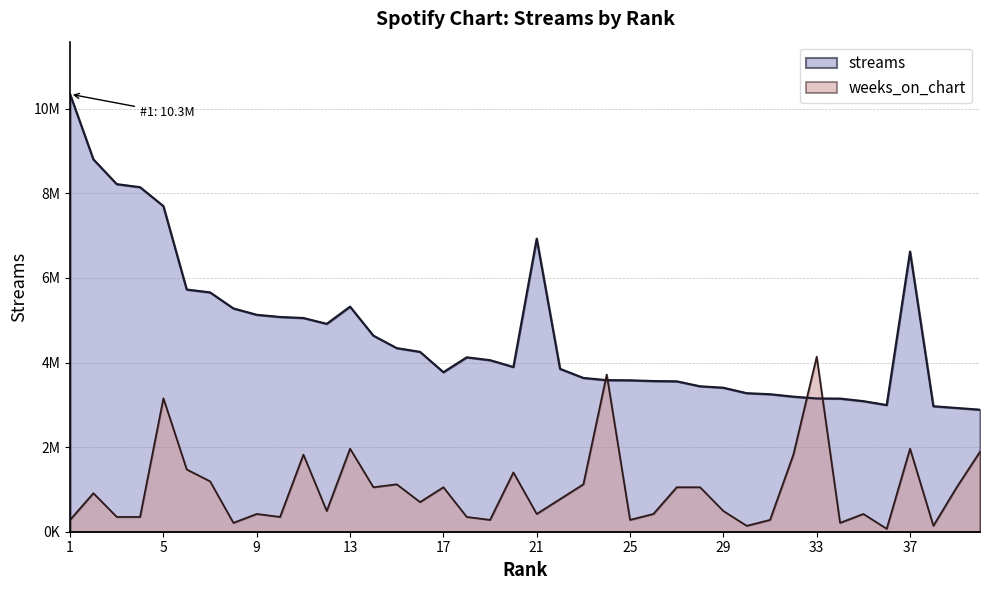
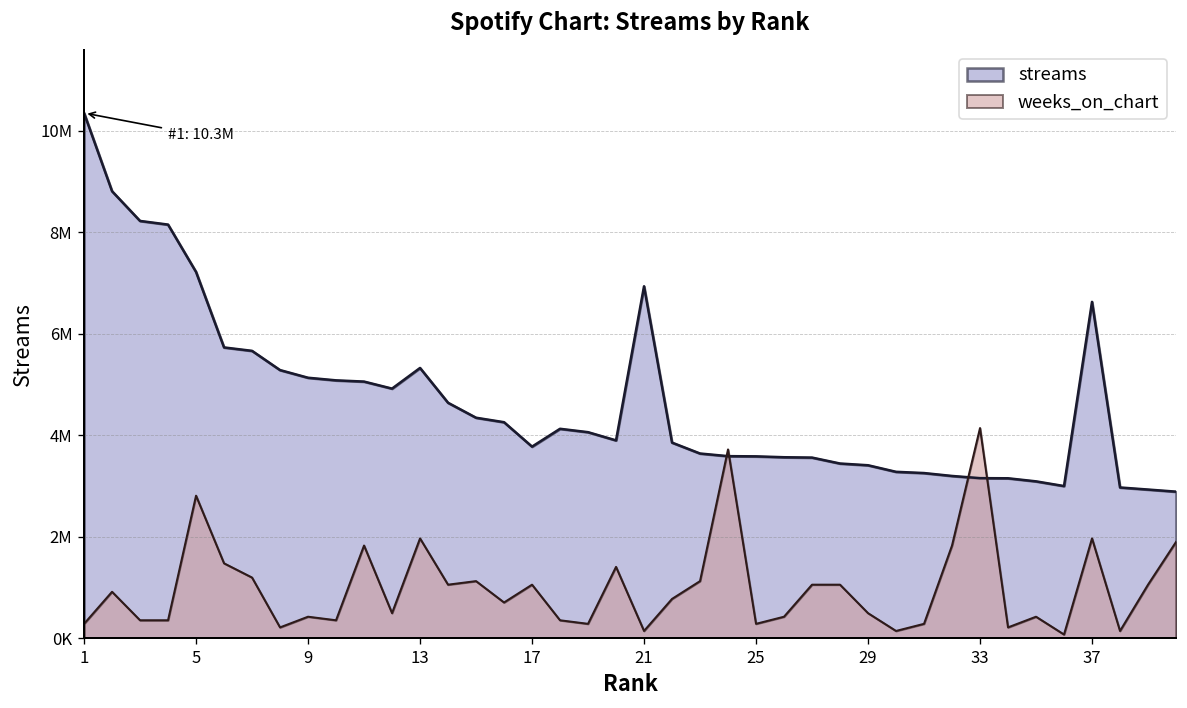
  {
    "streams": {
-     "5": 7700000,
+     "5": 7200000,
      "9": 5100000,
      "13": 5300000,
      "17": 3800000,
      "21": 6900000,
      "25": 3600000,
      "29": 3400000,
      "33": 3200000,
      "37": 6600000
    },
    "weeks_on_chart": {
      "1": 300000,
-     "5": 3200000,
+     "5": 2800000,
      "9": 400000,
      "13": 2000000,
      "17": 1100000,
-     "21": 400000,
+     "21": 100000,
      "25": 300000,
      "29": 500000,
      "33": 4100000,
      "37": 2000000
    }
  }
